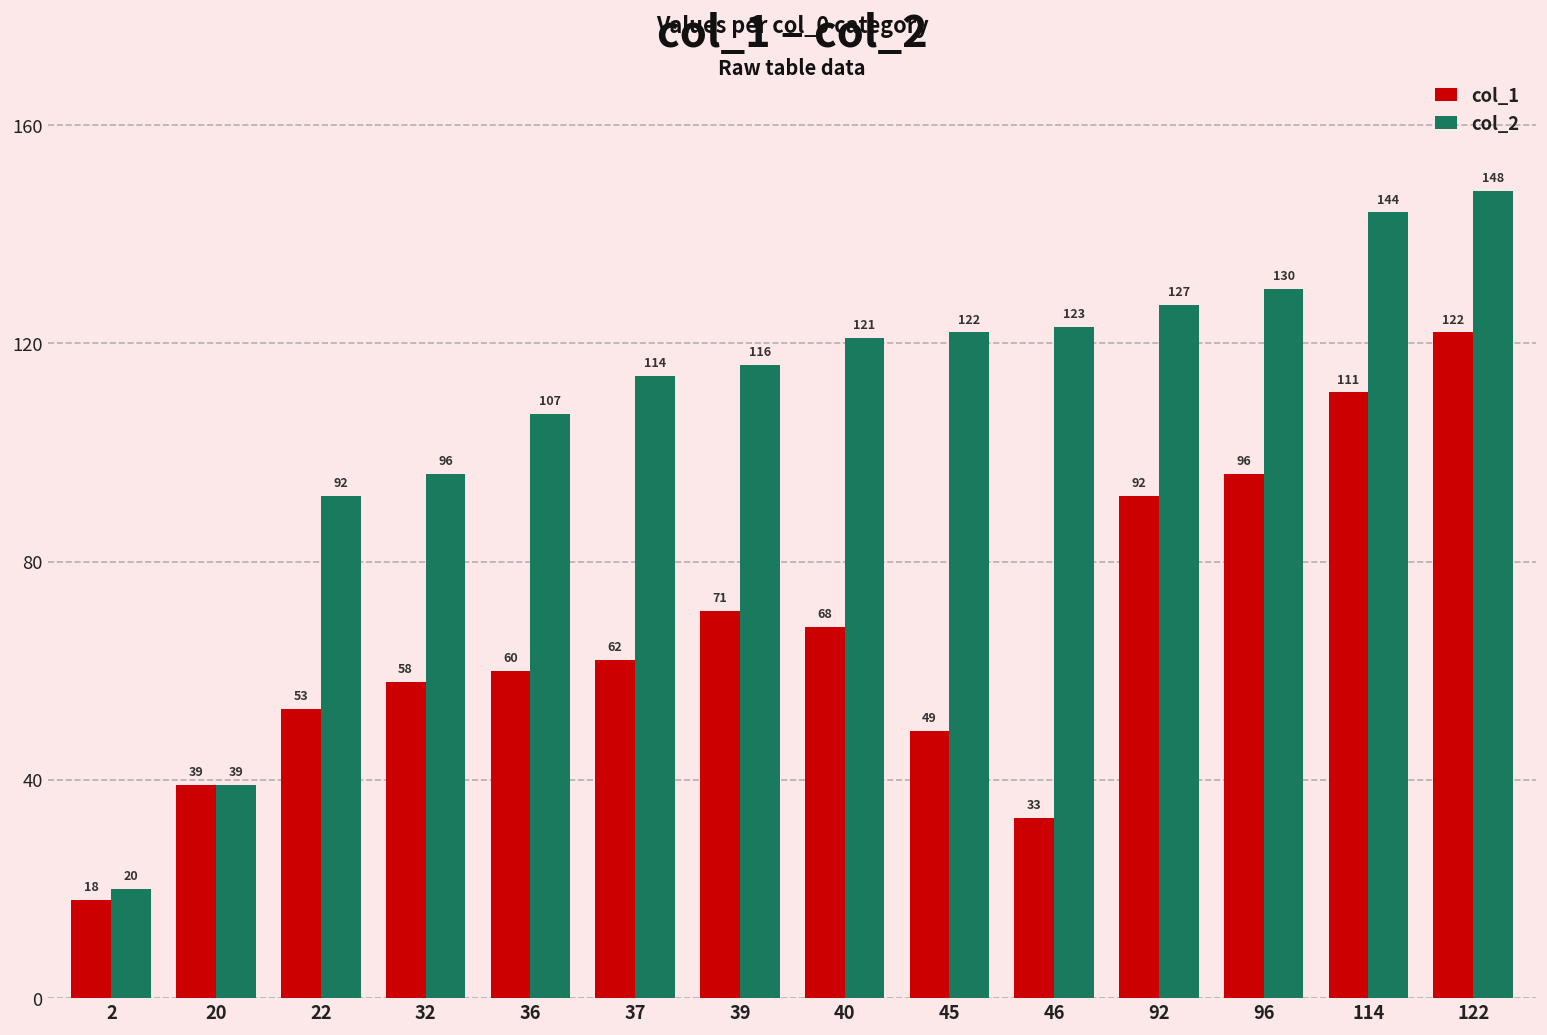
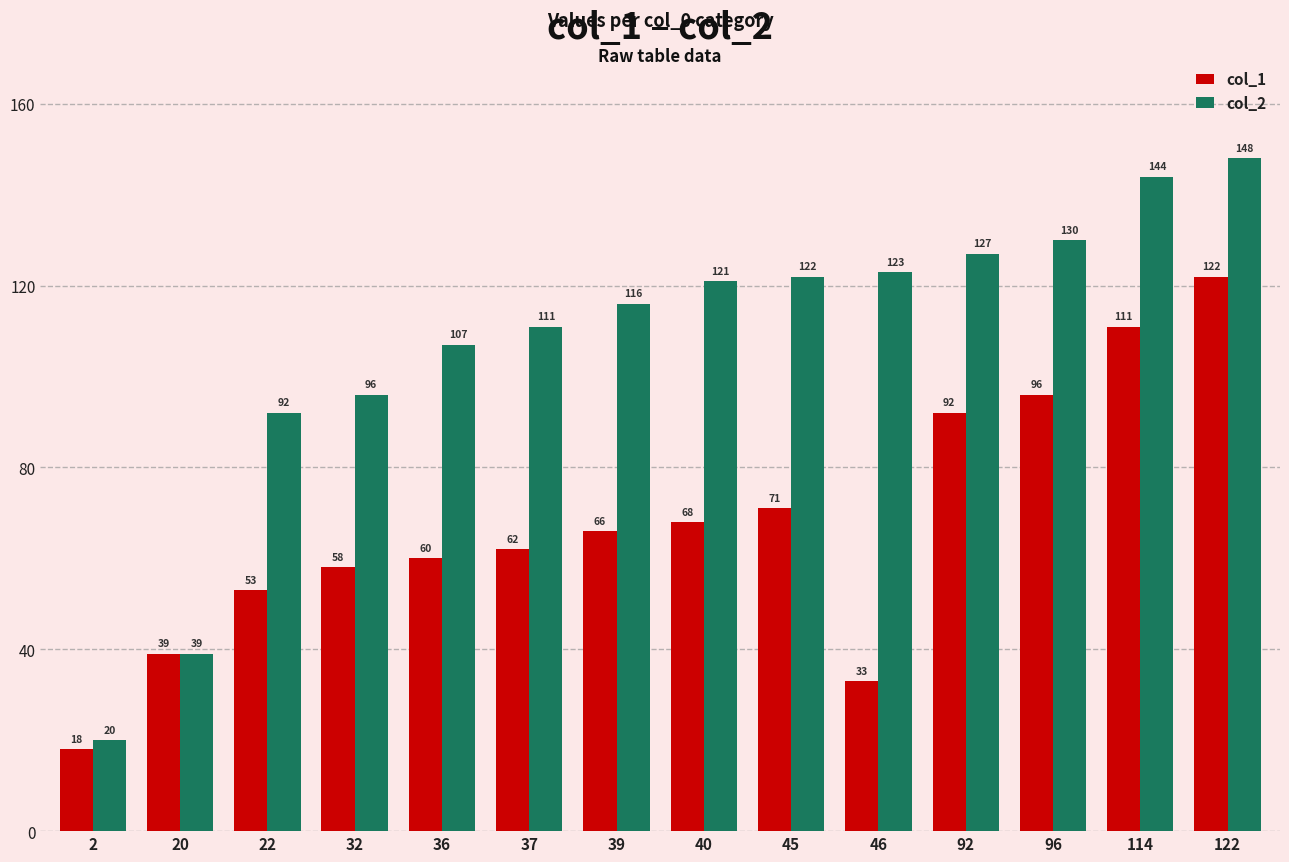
  {
    "col_1": {
      "2": 18,
      "20": 39,
      "22": 53,
      "32": 58,
      "36": 60,
      "37": 62,
-     "39": 71,
+     "39": 66,
      "40": 68,
-     "45": 49,
+     "45": 71,
      "46": 33,
      "92": 92,
      "96": 96,
      "114": 111,
      "122": 122
    },
    "col_2": {
      "2": 20,
      "20": 39,
      "22": 92,
      "32": 96,
      "36": 107,
-     "37": 114,
+     "37": 111,
      "39": 116,
      "40": 121,
      "45": 122,
      "46": 123,
      "92": 127,
      "96": 130,
      "114": 144,
      "122": 148
    }
  }
